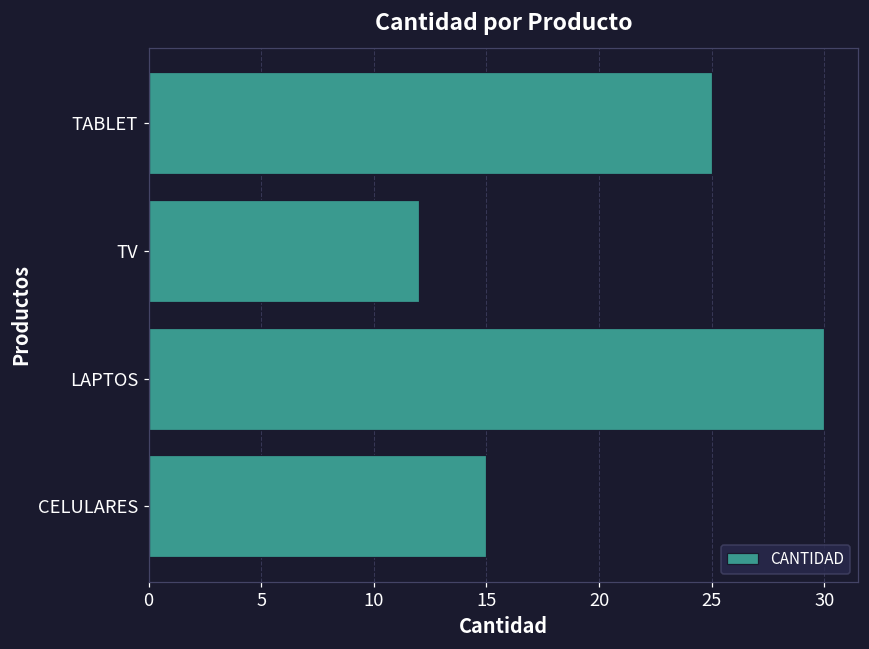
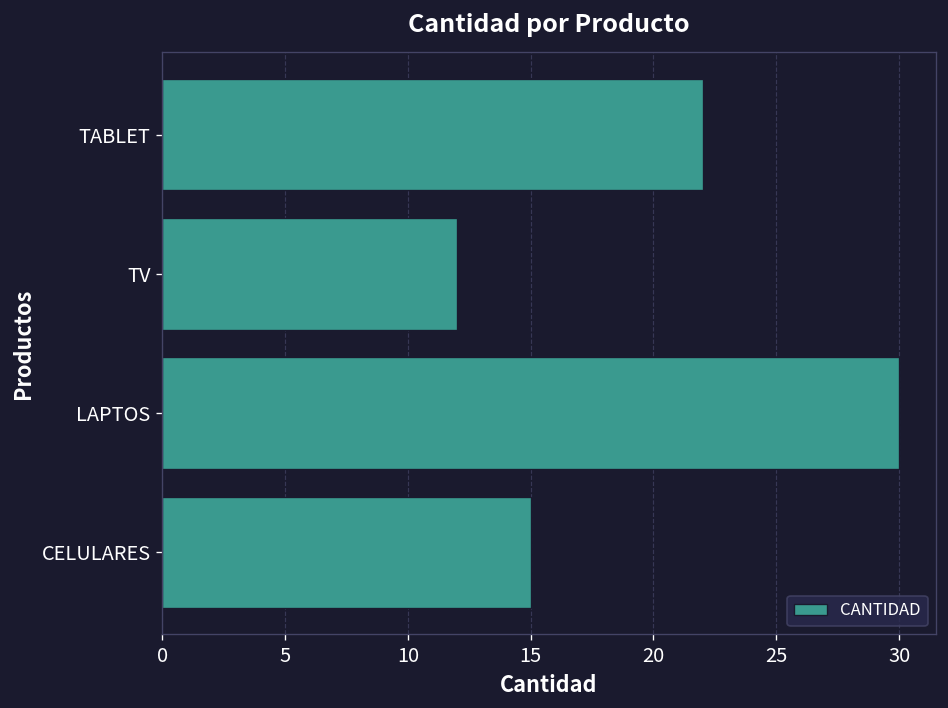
  {
-   "TABLET": 25,
+   "TABLET": 22,
    "TV": 12,
    "LAPTOS": 30,
    "CELULARES": 15
  }
